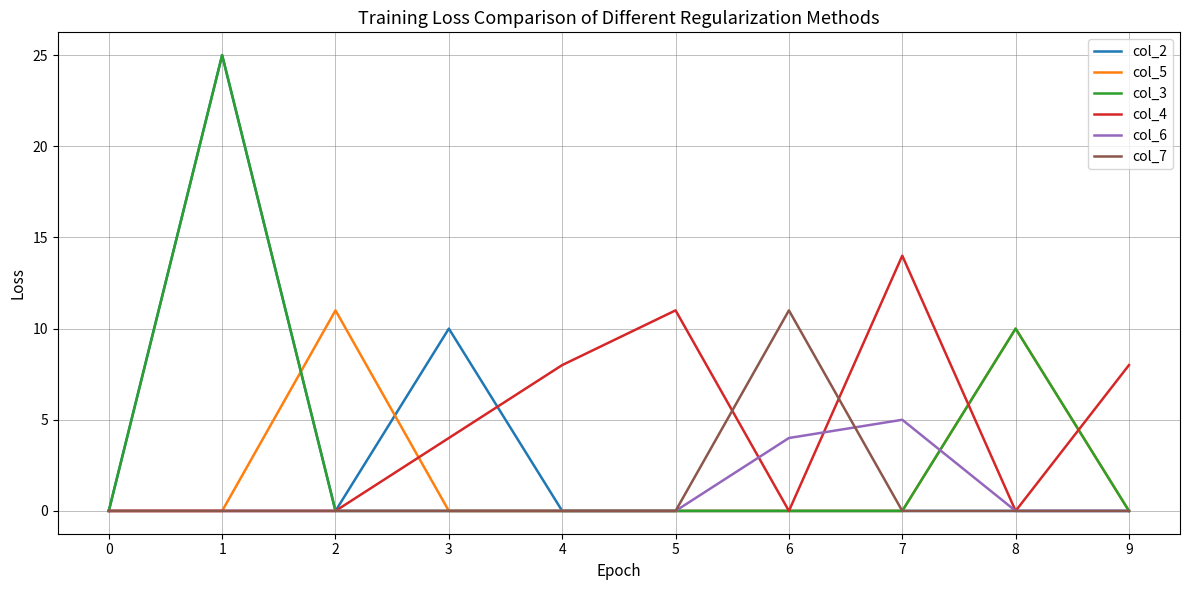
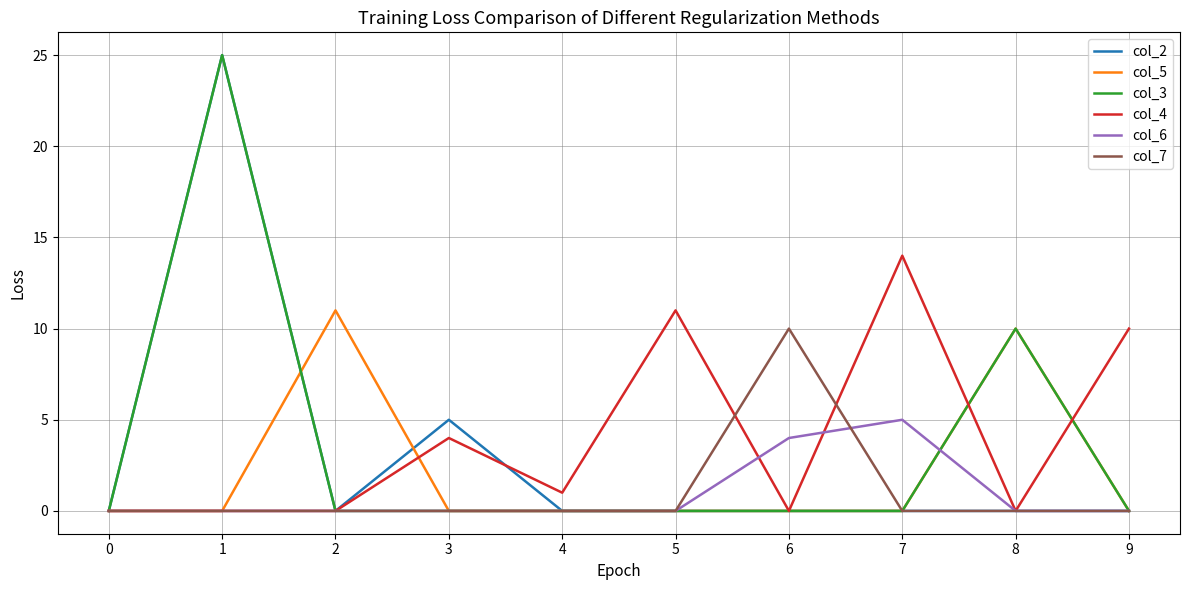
  {
    "col_2": {
-     "3": 10
+     "3": 5
    },
    "col_5": {
      "2": 11
    },
    "col_4": {
      "3": 4,
-     "4": 8,
+     "4": 1,
      "5": 11,
      "7": 14,
-     "9": 8
+     "9": 10
    },
    "col_6": {
      "6": 4,
      "7": 5
    },
    "col_7": {
-     "6": 11
+     "6": 10
    }
  }
